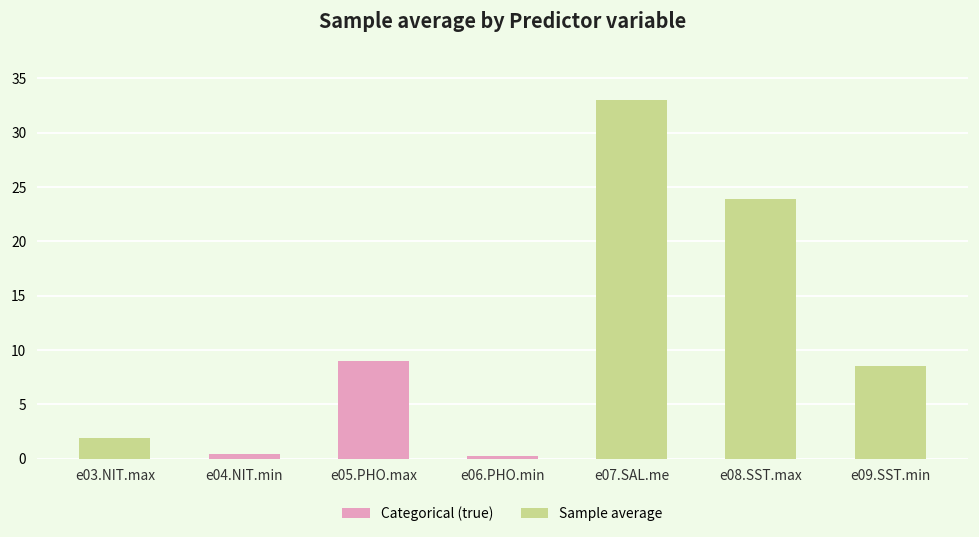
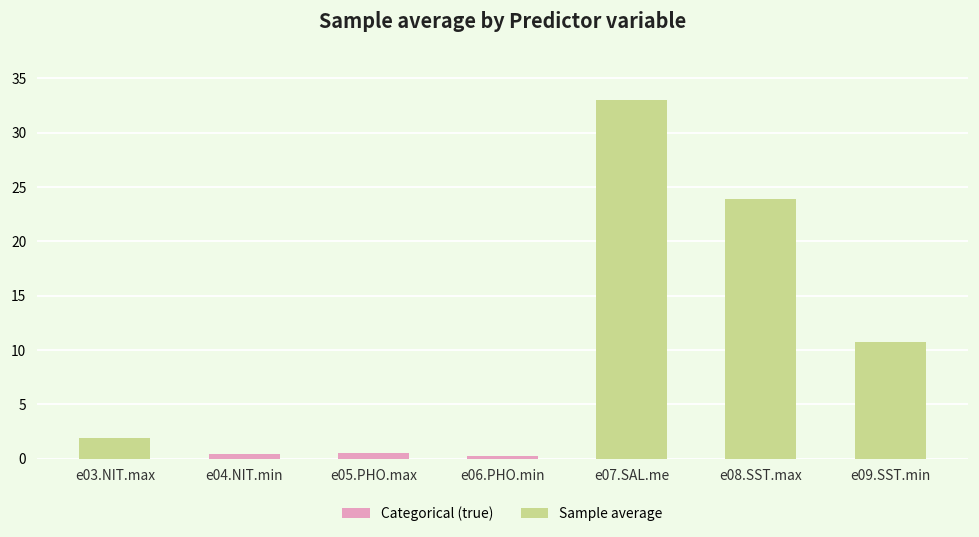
  {
    "e03.NIT.max": 2,
    "e04.NIT.min": 0,
-   "e05.PHO.max": 9,
+   "e05.PHO.max": 0,
    "e07.SAL.me": 33,
    "e08.SST.max": 24,
-   "e09.SST.min": 9
+   "e09.SST.min": 11
  }
